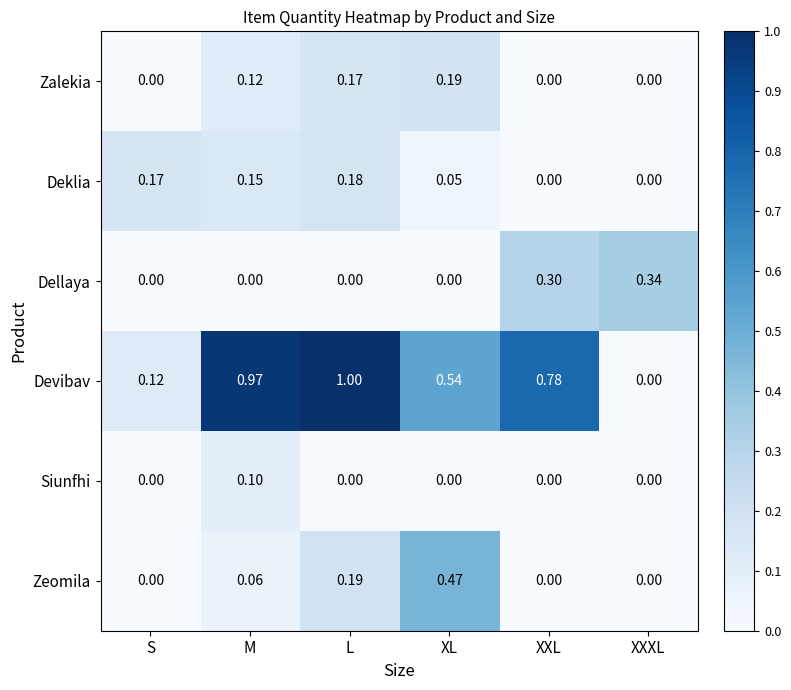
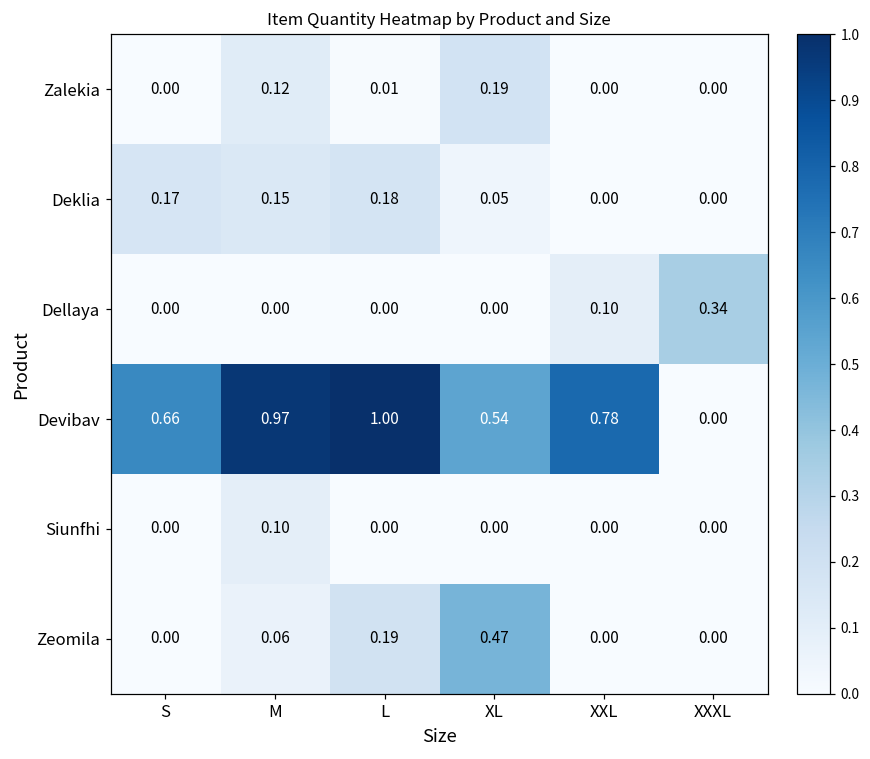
  {
    "Zalekia": {
      "S": 0.00,
      "M": 0.12,
-     "L": 0.17,
+     "L": 0.01,
      "XL": 0.19,
      "XXL": 0.00,
      "XXXL": 0.00
    },
    "Deklia": {
      "S": 0.17,
      "M": 0.15,
      "L": 0.18,
      "XL": 0.05,
      "XXL": 0.00,
      "XXXL": 0.00
    },
    "Dellaya": {
      "S": 0.00,
      "M": 0.00,
      "L": 0.00,
      "XL": 0.00,
-     "XXL": 0.30,
+     "XXL": 0.10,
      "XXXL": 0.34
    },
    "Devibav": {
-     "S": 0.12,
+     "S": 0.66,
      "M": 0.97,
      "L": 1.00,
      "XL": 0.54,
      "XXL": 0.78,
      "XXXL": 0.00
    },
    "Siunfhi": {
      "S": 0.00,
      "M": 0.10,
      "L": 0.00,
      "XL": 0.00,
      "XXL": 0.00,
      "XXXL": 0.00
    },
    "Zeomila": {
      "S": 0.00,
      "M": 0.06,
      "L": 0.19,
      "XL": 0.47,
      "XXL": 0.00,
      "XXXL": 0.00
    }
  }
